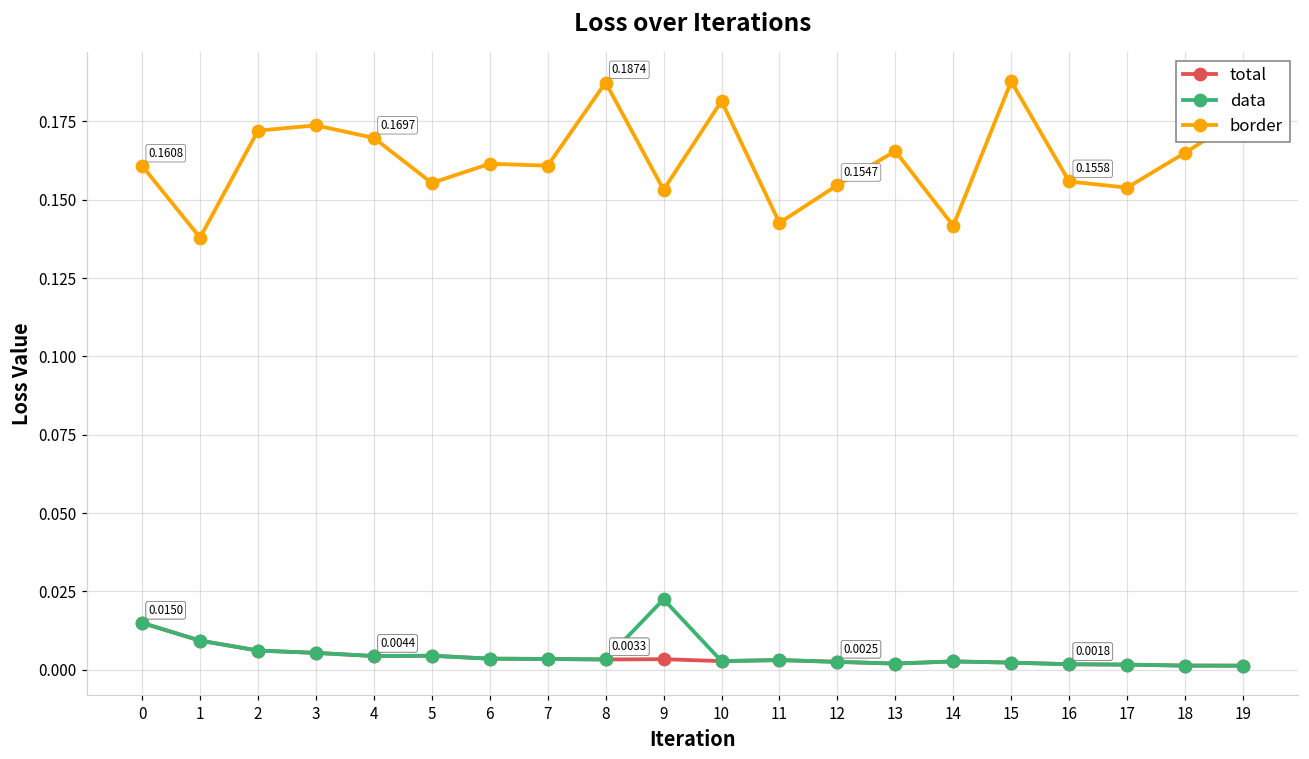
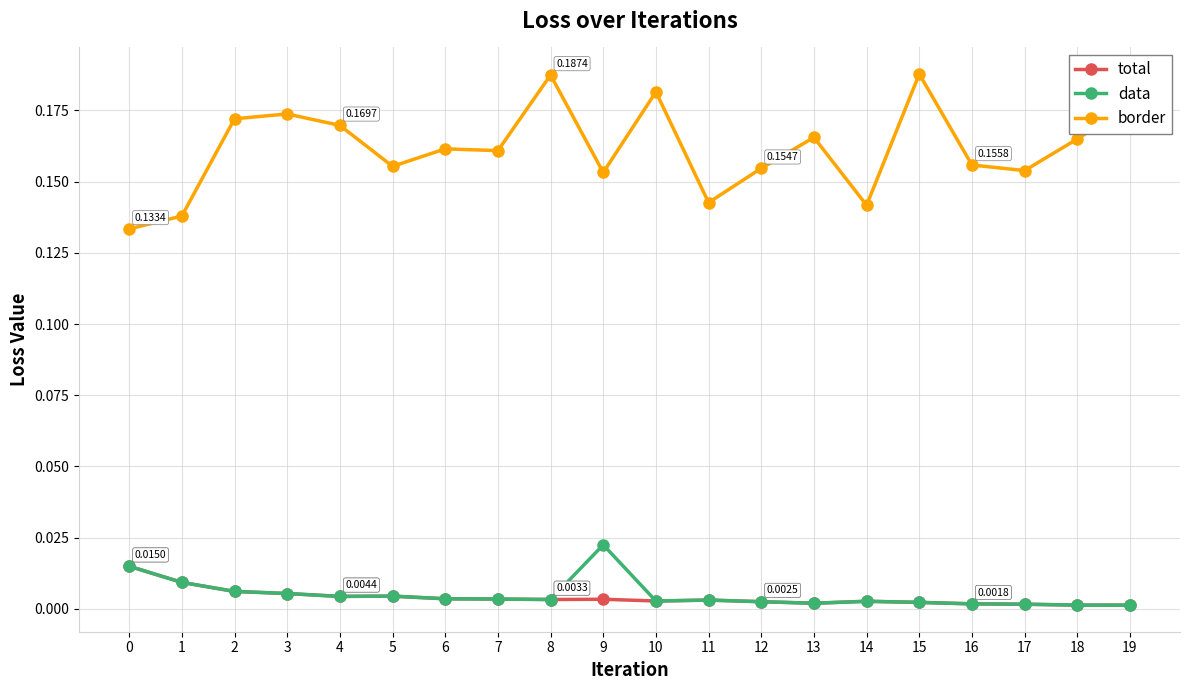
  {
    "total": {
      "9": 0.003
    },
    "data": {
      "9": 0.022
    },
    "border": {
-     "0": 0.1608
+     "0": 0.1334
    }
  }
